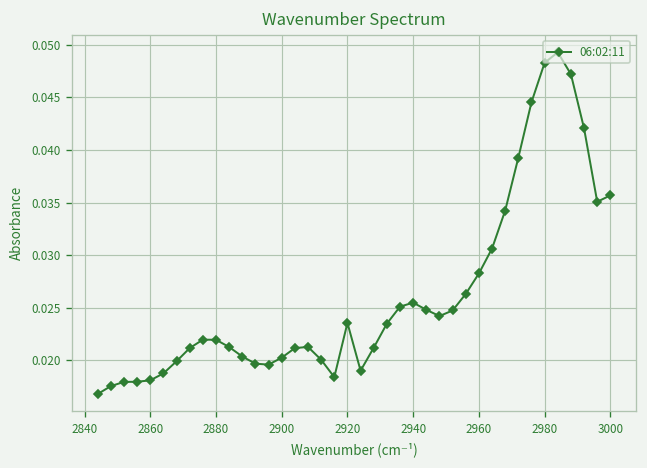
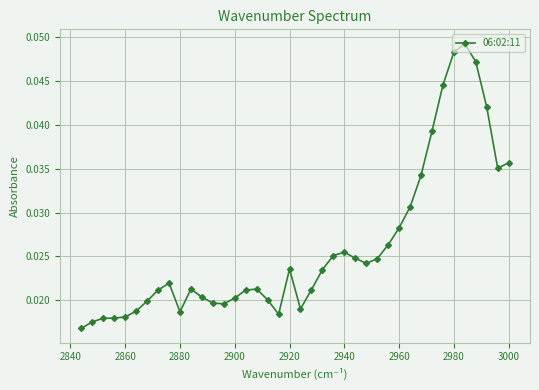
  {
    "2860": 0.018,
-   "2880": 0.022,
+   "2880": 0.019,
    "2900": 0.020,
    "2920": 0.024,
    "2940": 0.025,
    "2960": 0.028,
    "2980": 0.048,
    "3000": 0.036
  }
